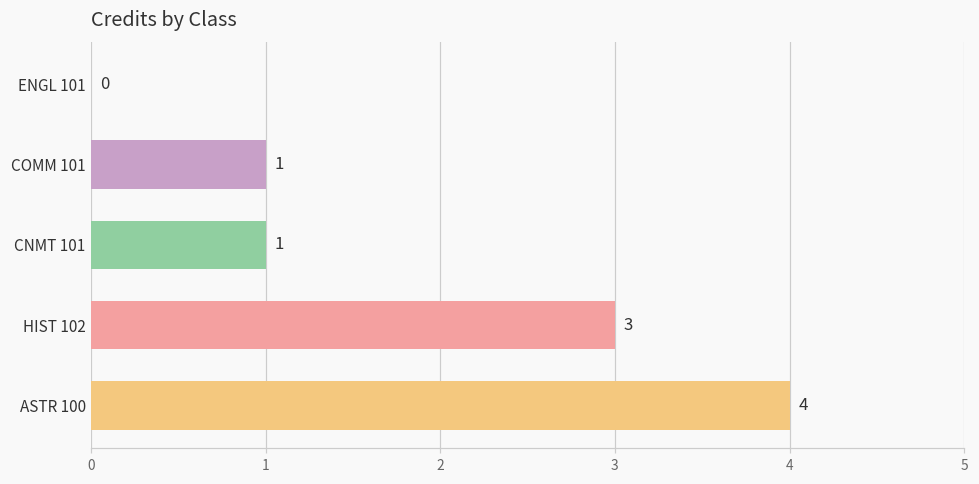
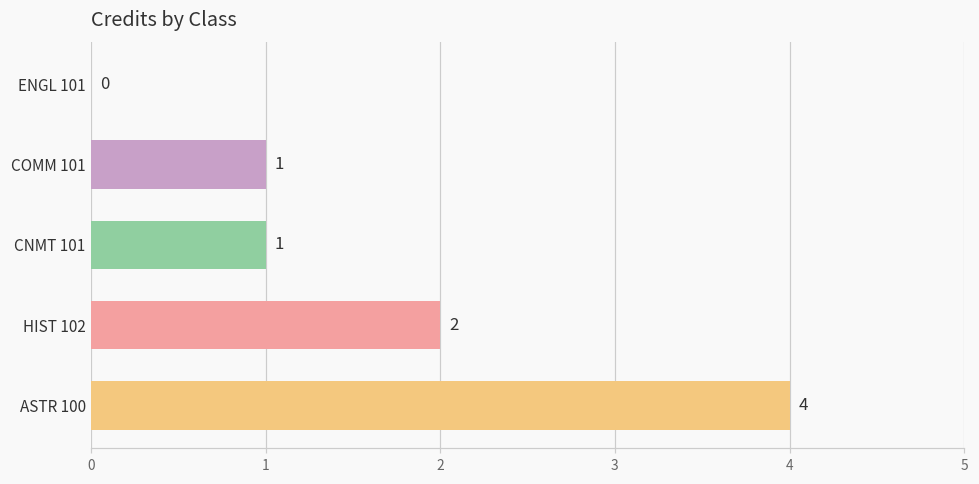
  {
    "ENGL 101": 0,
    "COMM 101": 1,
    "CNMT 101": 1,
-   "HIST 102": 3,
+   "HIST 102": 2,
    "ASTR 100": 4
  }
